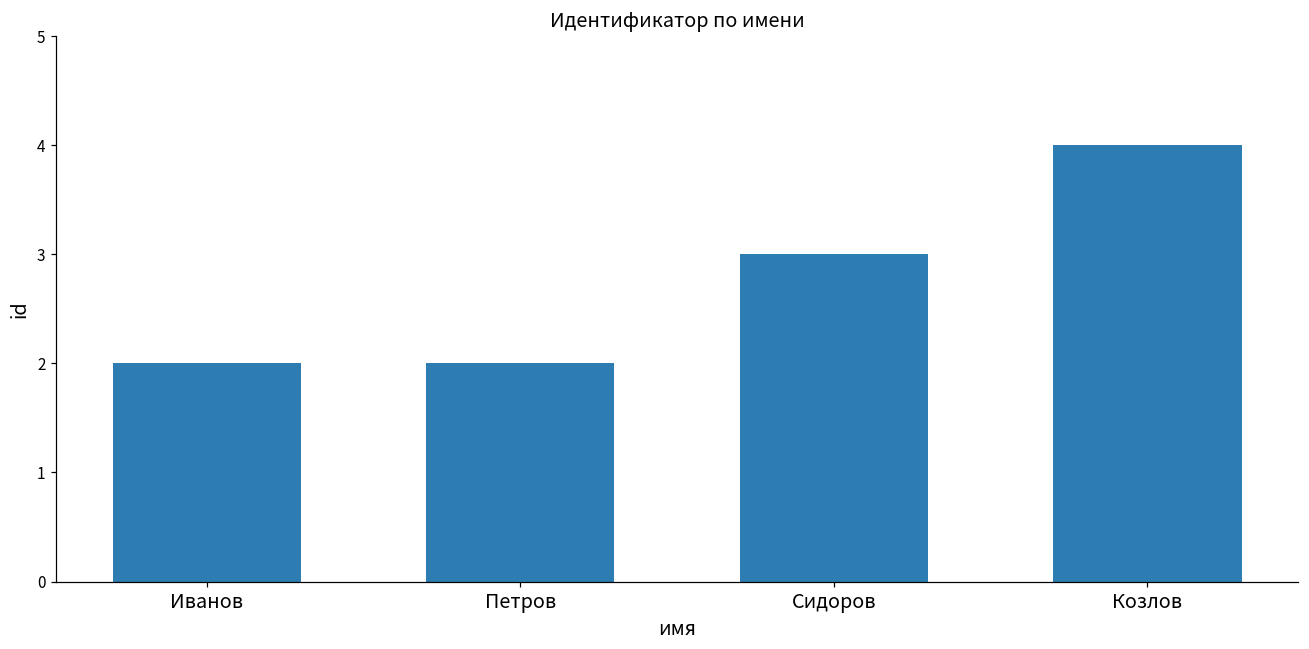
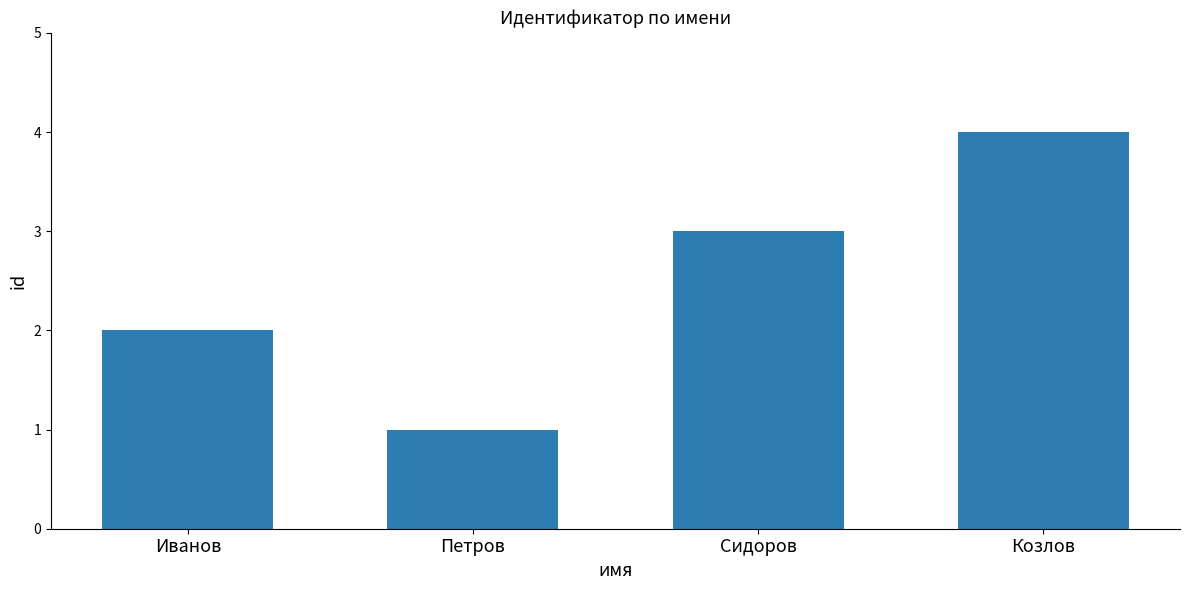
  {
    "Иванов": 2,
-   "Петров": 2,
+   "Петров": 1,
    "Сидоров": 3,
    "Козлов": 4
  }
